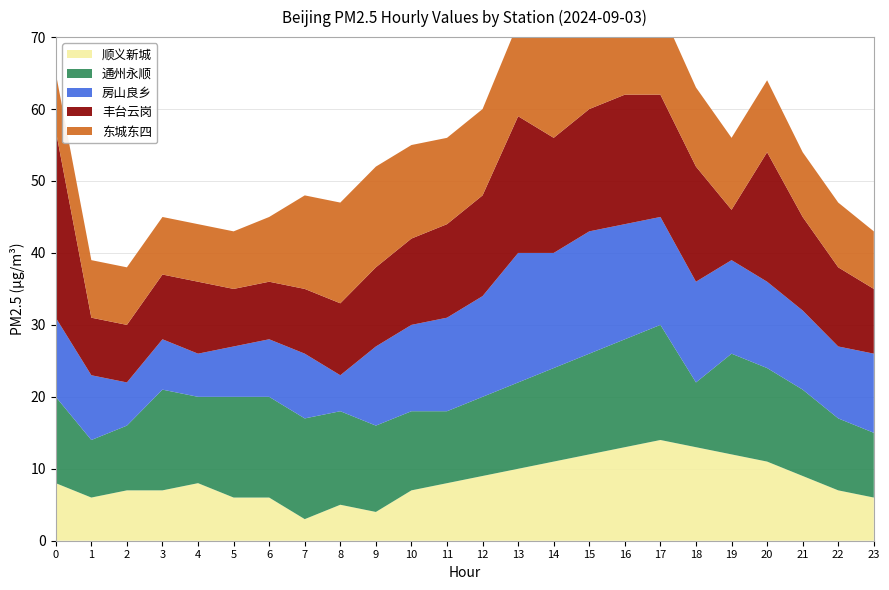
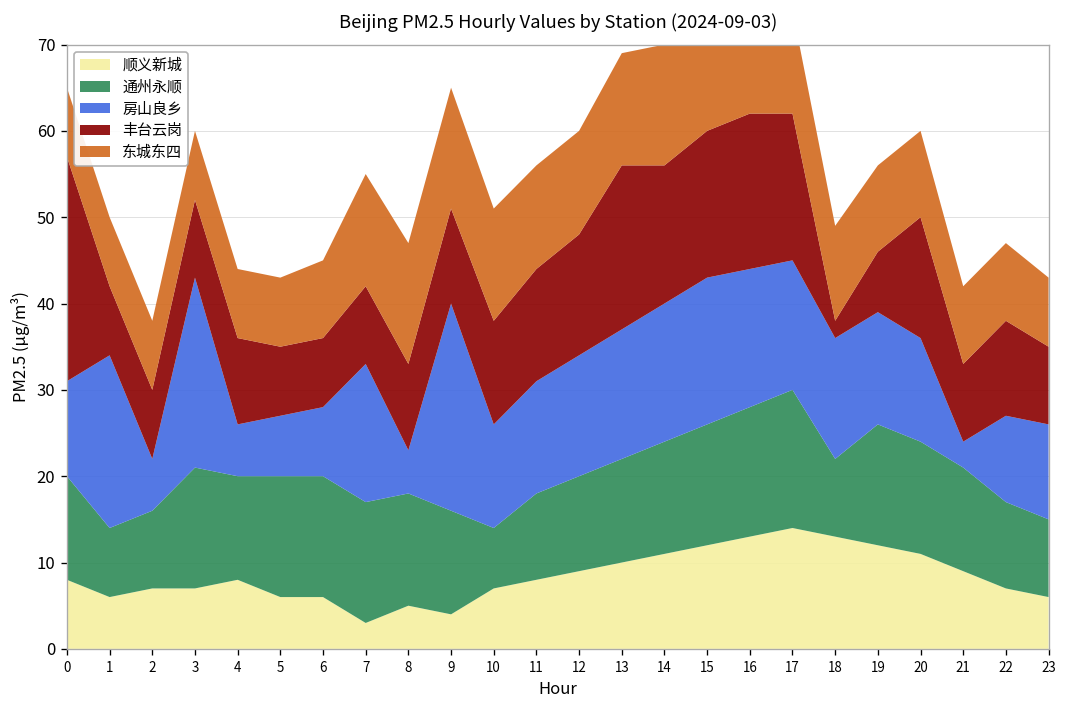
  {
    "顺义新城": {
      "0": 8,
      "1": 6,
      "2": 7,
      "3": 7,
      "4": 8,
      "5": 6,
      "6": 6,
      "7": 3,
      "8": 5,
      "9": 4,
      "10": 7,
      "11": 8,
      "12": 9,
      "13": 10,
      "14": 11,
      "15": 12,
      "16": 13,
      "17": 14,
      "18": 13,
      "19": 12,
      "20": 11,
      "21": 9,
      "22": 7,
      "23": 6
    },
    "通州永顺": {
      "0": 12,
      "1": 8,
      "2": 9,
      "3": 14,
      "4": 12,
      "5": 14,
      "6": 14,
      "7": 14,
      "8": 13,
      "9": 12,
-     "10": 11,
+     "10": 7,
      "11": 10,
      "12": 11,
      "13": 12,
      "14": 13,
      "15": 14,
      "16": 15,
      "17": 16,
      "18": 9,
      "19": 14,
      "20": 13,
      "21": 12,
      "22": 10,
      "23": 9
    },
    "房山良乡": {
      "0": 11,
-     "1": 9,
+     "1": 20,
      "2": 6,
-     "3": 7,
+     "3": 22,
      "4": 6,
      "5": 7,
      "6": 8,
-     "7": 9,
+     "7": 16,
      "8": 5,
-     "9": 11,
+     "9": 24,
      "10": 12,
      "11": 13,
      "12": 14,
-     "13": 18,
+     "13": 15,
      "14": 16,
      "15": 17,
      "16": 16,
      "17": 15,
      "18": 14,
      "19": 13,
      "20": 12,
-     "21": 11,
+     "21": 3,
      "22": 10,
      "23": 11
    },
    "丰台云岗": {
      "0": 26,
      "1": 8,
      "2": 8,
      "3": 9,
      "4": 10,
      "5": 8,
      "6": 8,
      "7": 9,
      "8": 10,
      "9": 11,
      "10": 12,
      "11": 13,
      "12": 14,
      "13": 19,
      "14": 16,
      "15": 17,
      "16": 18,
      "17": 17,
-     "18": 16,
+     "18": 2,
      "19": 7,
-     "20": 18,
-     "21": 13,
+     "20": 14,
+     "21": 9,
      "22": 11,
      "23": 9
    },
    "东城东四": {
      "0": 8,
      "1": 8,
      "2": 8,
      "3": 8,
      "4": 8,
      "5": 8,
      "6": 9,
      "7": 13,
      "8": 14,
      "9": 14,
      "10": 13,
      "11": 12,
      "12": 12,
      "14": 14,
      "18": 11,
      "19": 10,
      "20": 10,
      "21": 9,
      "22": 9,
      "23": 8
    }
  }
